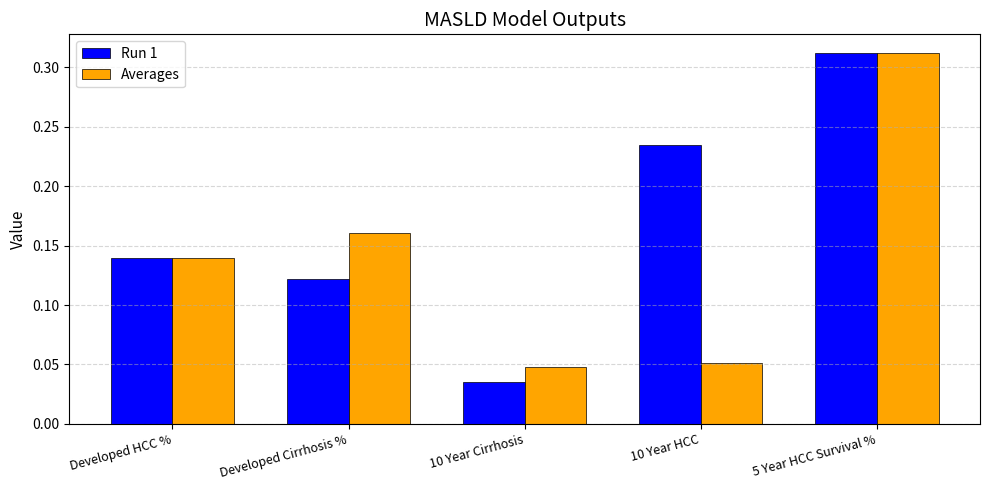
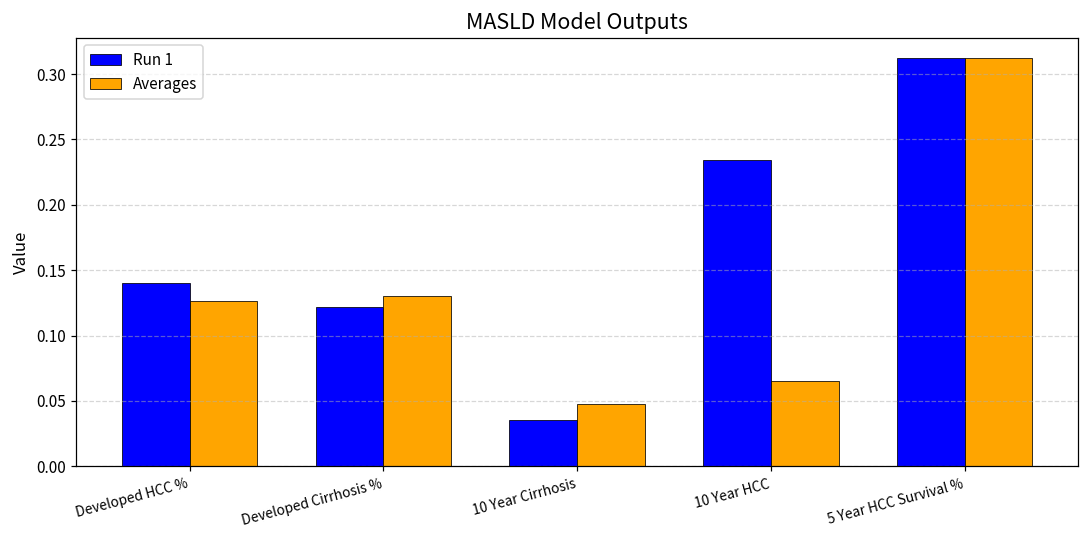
  {
    "Run 1": {
      "Developed HCC %": 0.140,
      "Developed Cirrhosis %": 0.122,
      "10 Year Cirrhosis": 0.035,
      "10 Year HCC": 0.235,
      "5 Year HCC Survival %": 0.312
    },
    "Averages": {
-     "Developed HCC %": 0.140,
-     "Developed Cirrhosis %": 0.161,
+     "Developed HCC %": 0.126,
+     "Developed Cirrhosis %": 0.130,
      "10 Year Cirrhosis": 0.047,
-     "10 Year HCC": 0.051,
+     "10 Year HCC": 0.065,
      "5 Year HCC Survival %": 0.312
    }
  }
